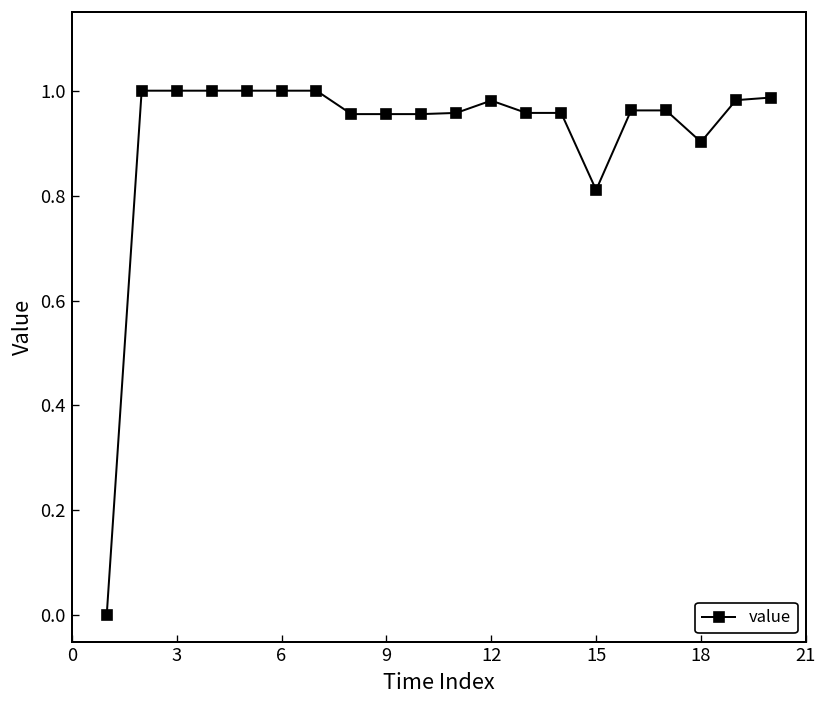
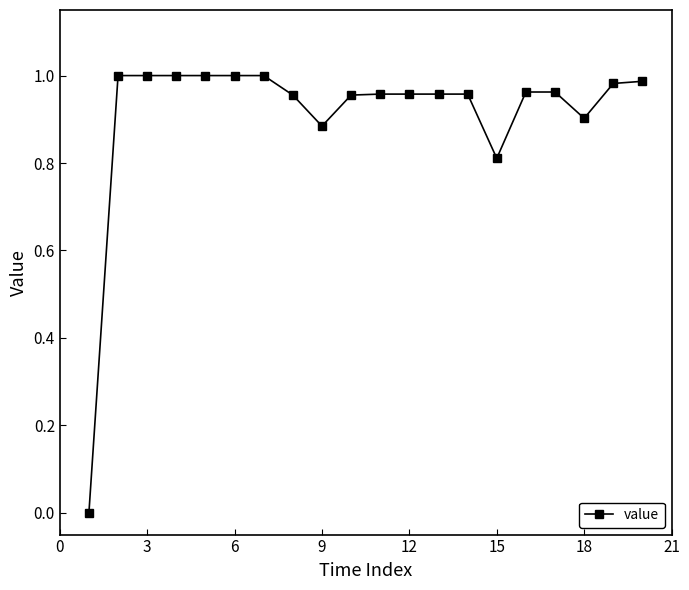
  {
    "3": 1.00,
    "6": 1.00,
-   "9": 0.96,
-   "12": 0.98,
+   "9": 0.88,
+   "12": 0.96,
    "15": 0.81,
    "18": 0.90
  }
